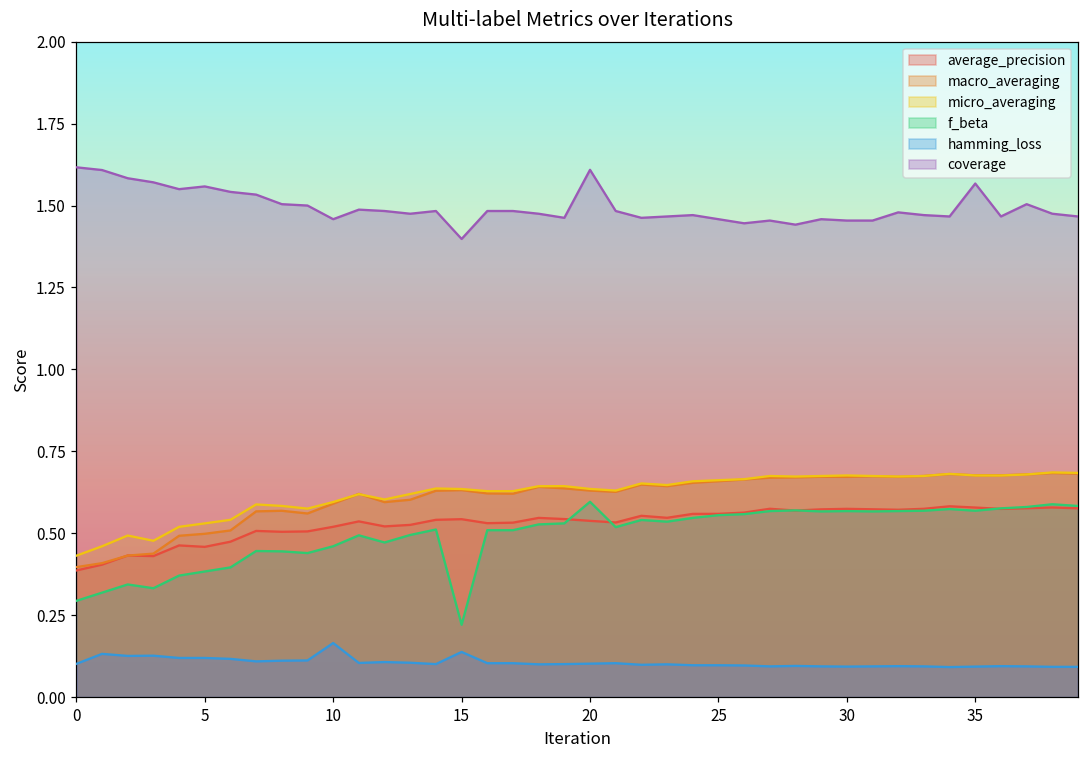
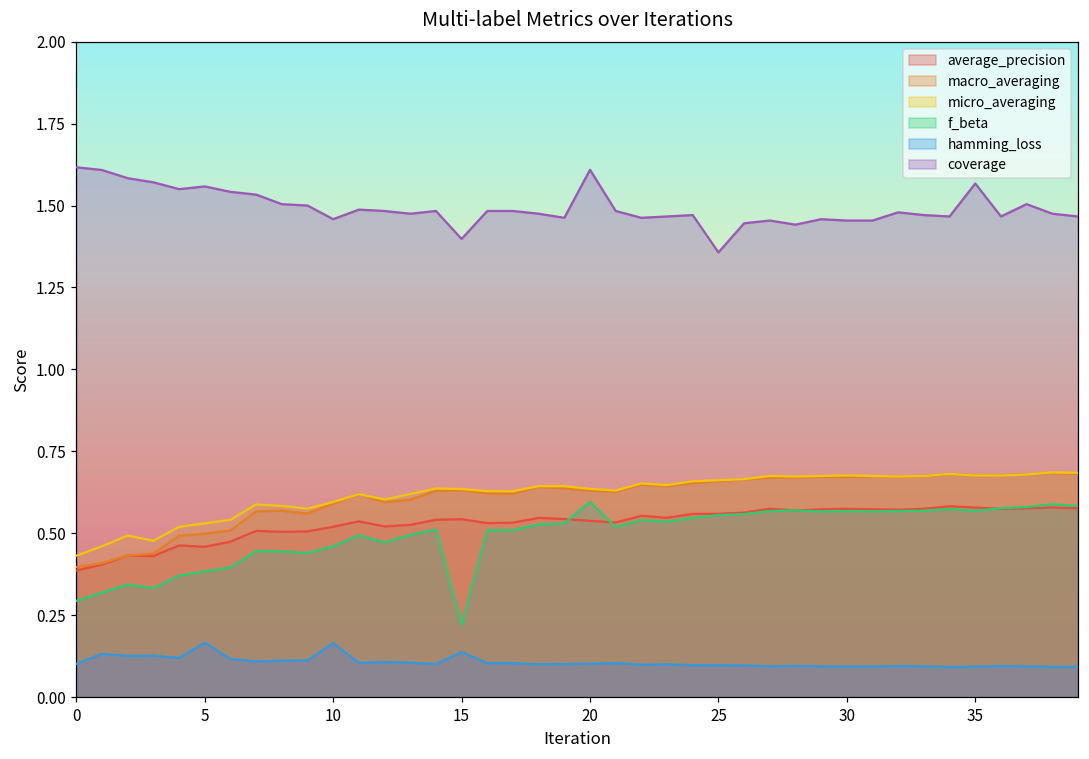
  {
    "f_beta": {
      "0": 0.29,
      "5": 0.38,
      "10": 0.46,
      "15": 0.22,
      "20": 0.60,
      "35": 0.57
    },
    "hamming_loss": {
      "0": 0.10,
-     "5": 0.12,
+     "5": 0.17,
      "10": 0.16,
      "15": 0.14,
      "20": 0.10,
      "25": 0.10,
      "30": 0.09,
      "35": 0.09
    },
    "coverage": {
      "0": 1.62,
      "5": 1.56,
      "10": 1.46,
      "15": 1.40,
      "20": 1.61,
-     "25": 1.46,
+     "25": 1.36,
      "30": 1.45,
      "35": 1.57
    }
  }
